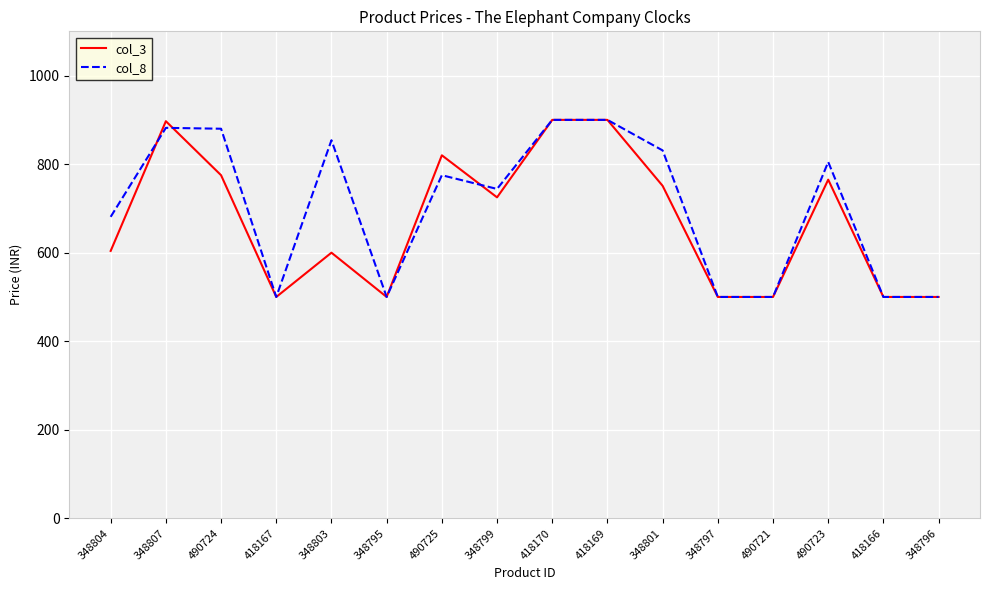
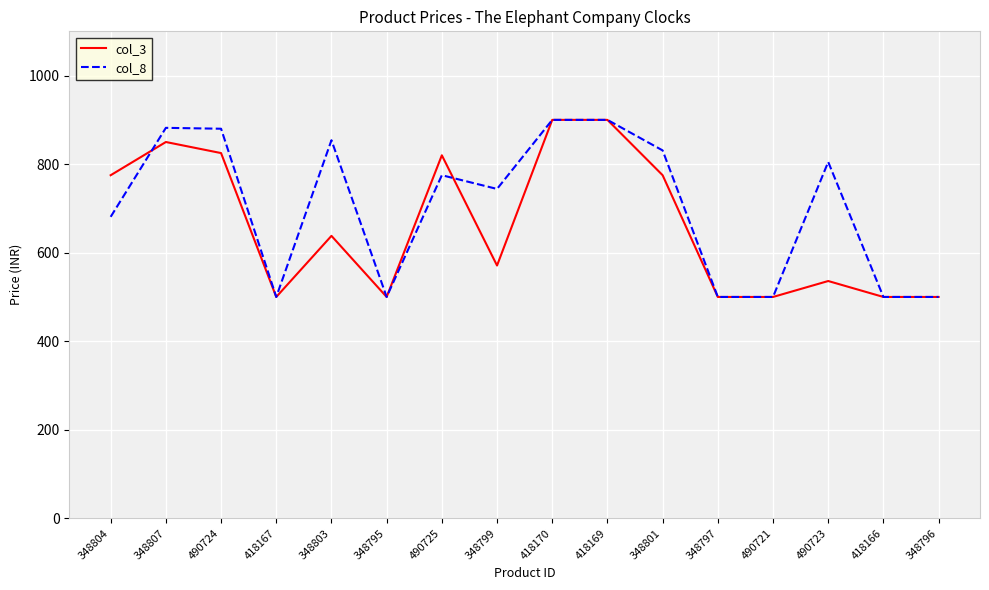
  {
    "col_3": {
-     "348804": 600,
-     "348807": 900,
-     "490724": 780,
-     "348803": 600,
+     "348804": 780,
+     "348807": 850,
+     "490724": 830,
+     "348803": 640,
      "490725": 820,
-     "348799": 730,
-     "348801": 750,
-     "490723": 770
+     "348799": 570,
+     "348801": 780,
+     "490723": 540
    },
    "col_8": {
      "348804": 680,
      "348807": 880,
      "490724": 880,
      "348803": 850,
      "490725": 780,
      "348799": 740,
      "348801": 830,
      "490723": 810
    }
  }
